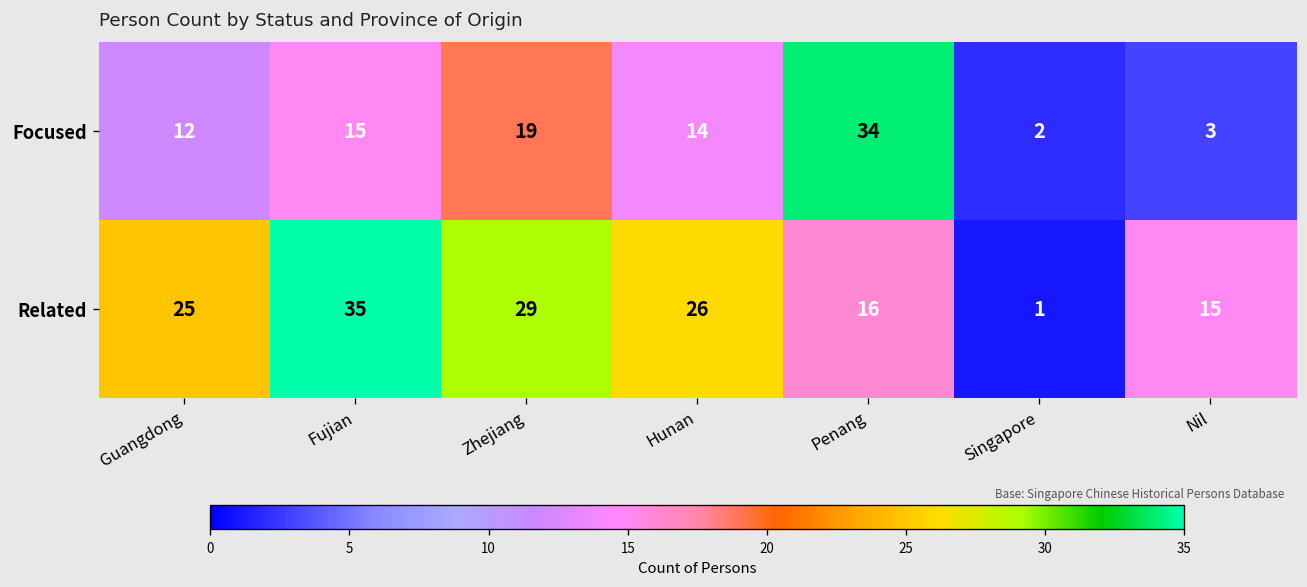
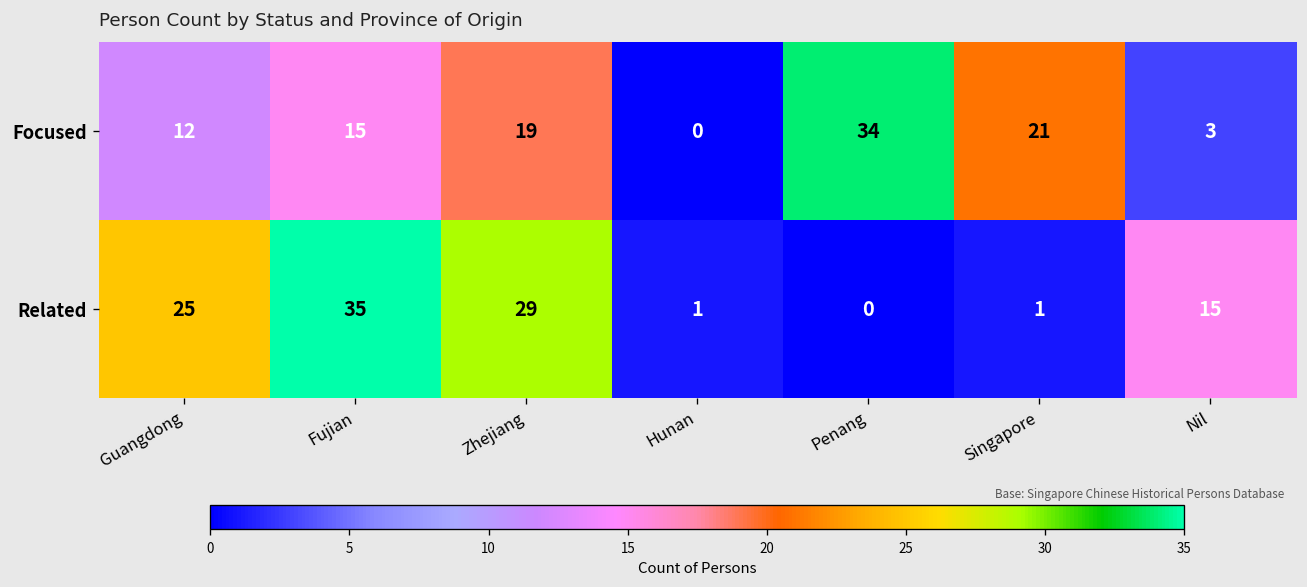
  {
    "Focused": {
      "Guangdong": 12,
      "Fujian": 15,
      "Zhejiang": 19,
-     "Hunan": 14,
+     "Hunan": 0,
      "Penang": 34,
-     "Singapore": 2,
+     "Singapore": 21,
      "Nil": 3
    },
    "Related": {
      "Guangdong": 25,
      "Fujian": 35,
      "Zhejiang": 29,
-     "Hunan": 26,
-     "Penang": 16,
+     "Hunan": 1,
+     "Penang": 0,
      "Singapore": 1,
      "Nil": 15
    }
  }
